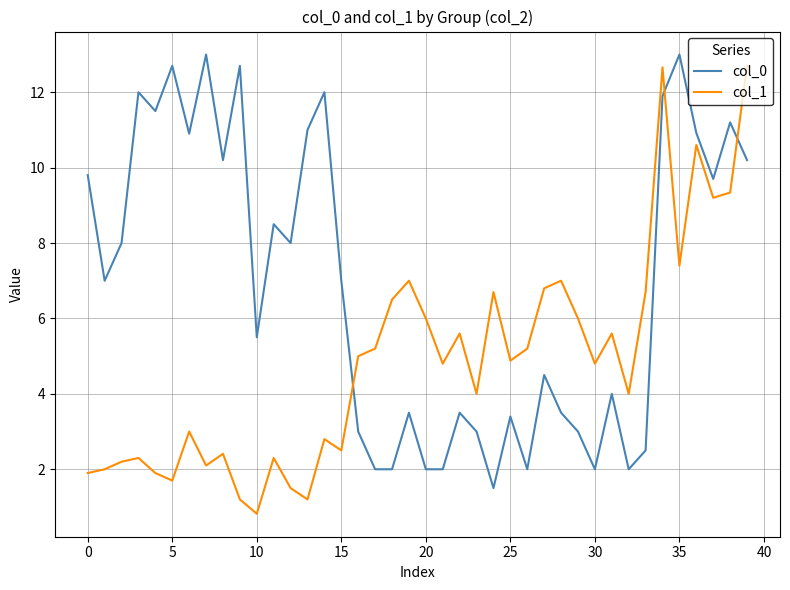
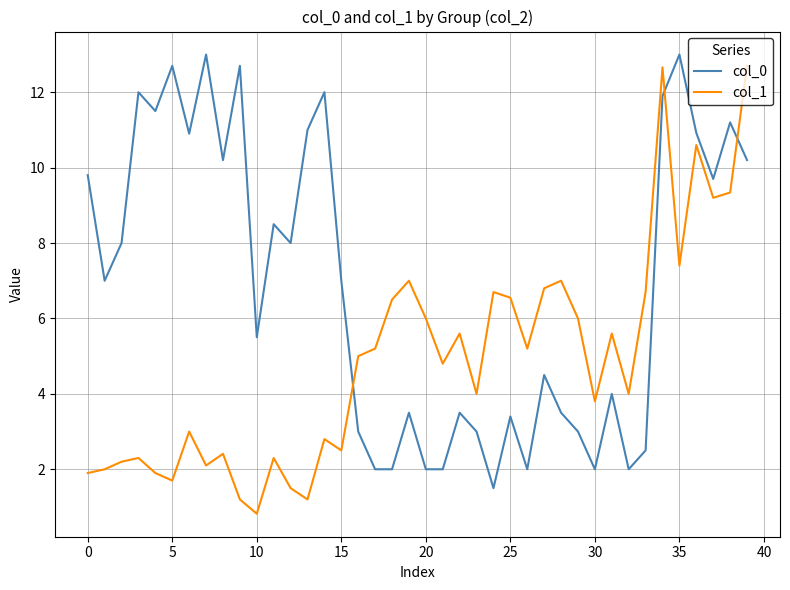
  {
    "col_0": {
      "0": 9.8,
      "5": 12.7,
      "10": 5.5,
      "15": 7.0,
      "20": 2.0,
      "25": 3.4,
      "30": 2.0,
      "35": 13.0
    },
    "col_1": {
      "0": 1.9,
      "5": 1.7,
      "10": 0.8,
      "15": 2.5,
      "20": 6.0,
-     "25": 4.9,
-     "30": 4.8,
+     "25": 6.6,
+     "30": 3.8,
      "35": 7.4
    }
  }
